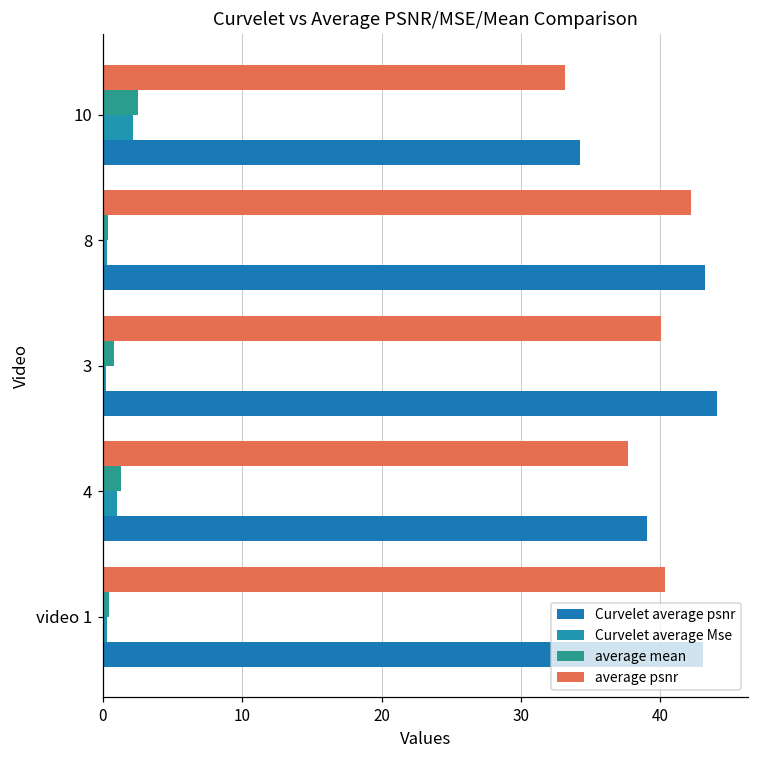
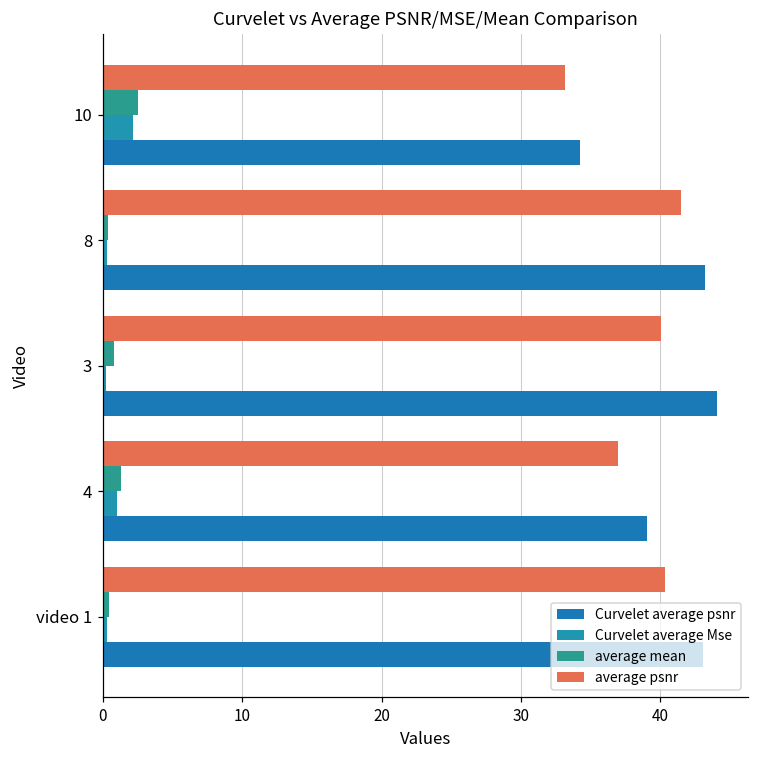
  {
    "average psnr": {
      "10": 33.1,
-     "8": 42.2,
+     "8": 41.5,
      "3": 40.0,
-     "4": 37.7,
+     "4": 37.0,
      "video 1": 40.3
    }
  }
